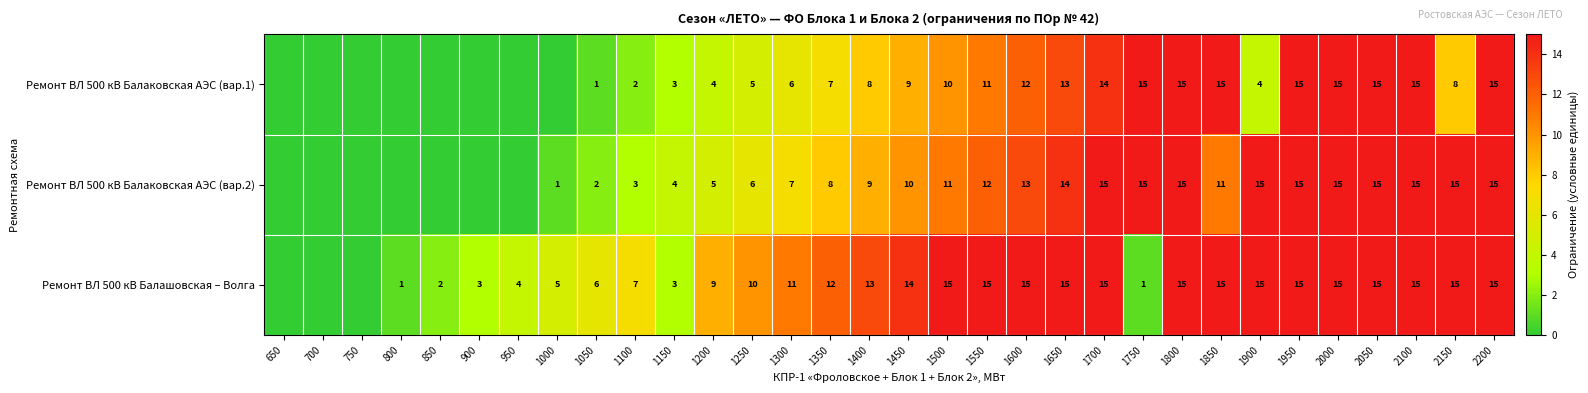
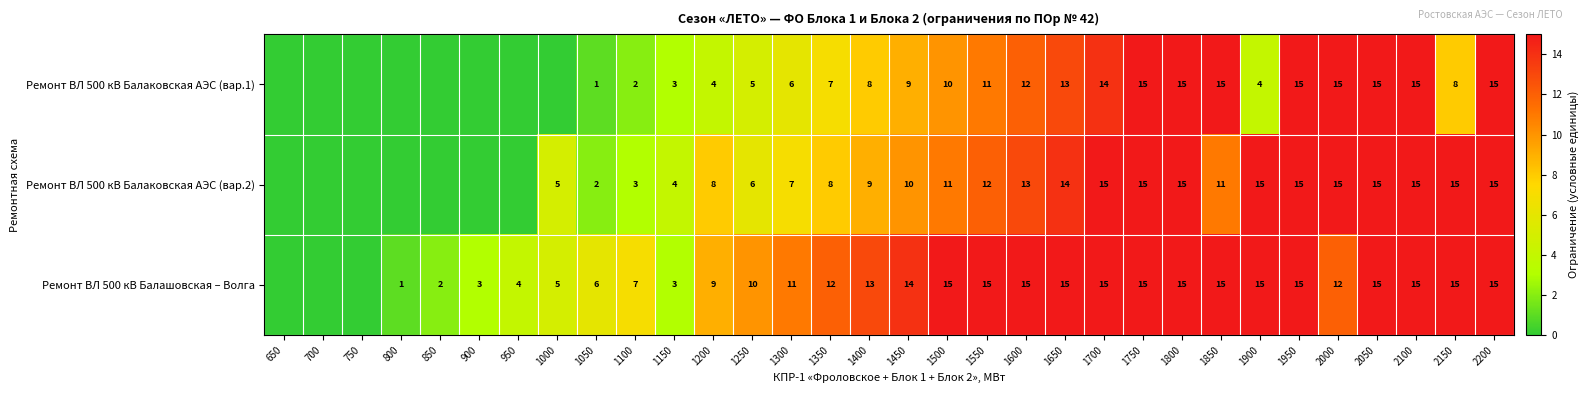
  {
    "Ремонт ВЛ 500 кВ Балаковская АЭС (вар.1)": {
      "1050": 1,
      "1100": 2,
      "1150": 3,
      "1200": 4,
      "1250": 5,
      "1300": 6,
      "1350": 7,
      "1400": 8,
      "1450": 9,
      "1500": 10,
      "1550": 11,
      "1600": 12,
      "1650": 13,
      "1700": 14,
      "1750": 15,
      "1800": 15,
      "1850": 15,
      "1900": 4,
      "1950": 15,
      "2000": 15,
      "2050": 15,
      "2100": 15,
      "2150": 8,
      "2200": 15
    },
    "Ремонт ВЛ 500 кВ Балаковская АЭС (вар.2)": {
-     "1000": 1,
+     "1000": 5,
      "1050": 2,
      "1100": 3,
      "1150": 4,
-     "1200": 5,
+     "1200": 8,
      "1250": 6,
      "1300": 7,
      "1350": 8,
      "1400": 9,
      "1450": 10,
      "1500": 11,
      "1550": 12,
      "1600": 13,
      "1650": 14,
      "1700": 15,
      "1750": 15,
      "1800": 15,
      "1850": 11,
      "1900": 15,
      "1950": 15,
      "2000": 15,
      "2050": 15,
      "2100": 15,
      "2150": 15,
      "2200": 15
    },
    "Ремонт ВЛ 500 кВ Балашовская – Волга": {
      "800": 1,
      "850": 2,
      "900": 3,
      "950": 4,
      "1000": 5,
      "1050": 6,
      "1100": 7,
      "1150": 3,
      "1200": 9,
      "1250": 10,
      "1300": 11,
      "1350": 12,
      "1400": 13,
      "1450": 14,
      "1500": 15,
      "1550": 15,
      "1600": 15,
      "1650": 15,
      "1700": 15,
-     "1750": 1,
+     "1750": 15,
      "1800": 15,
      "1850": 15,
      "1900": 15,
      "1950": 15,
-     "2000": 15,
+     "2000": 12,
      "2050": 15,
      "2100": 15,
      "2150": 15,
      "2200": 15
    }
  }
